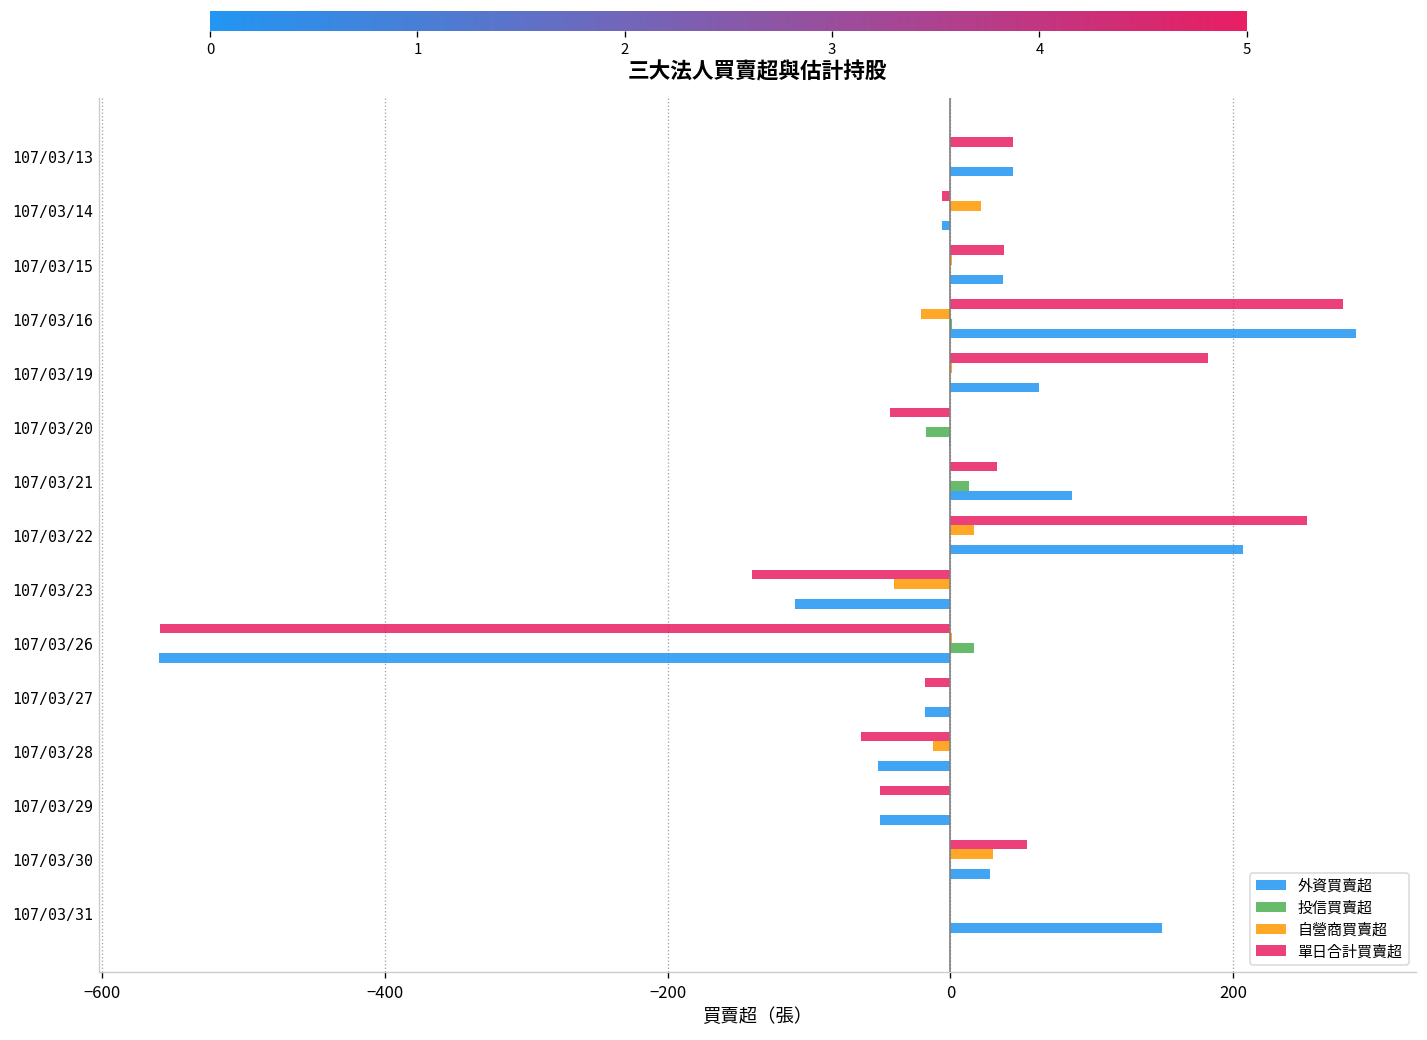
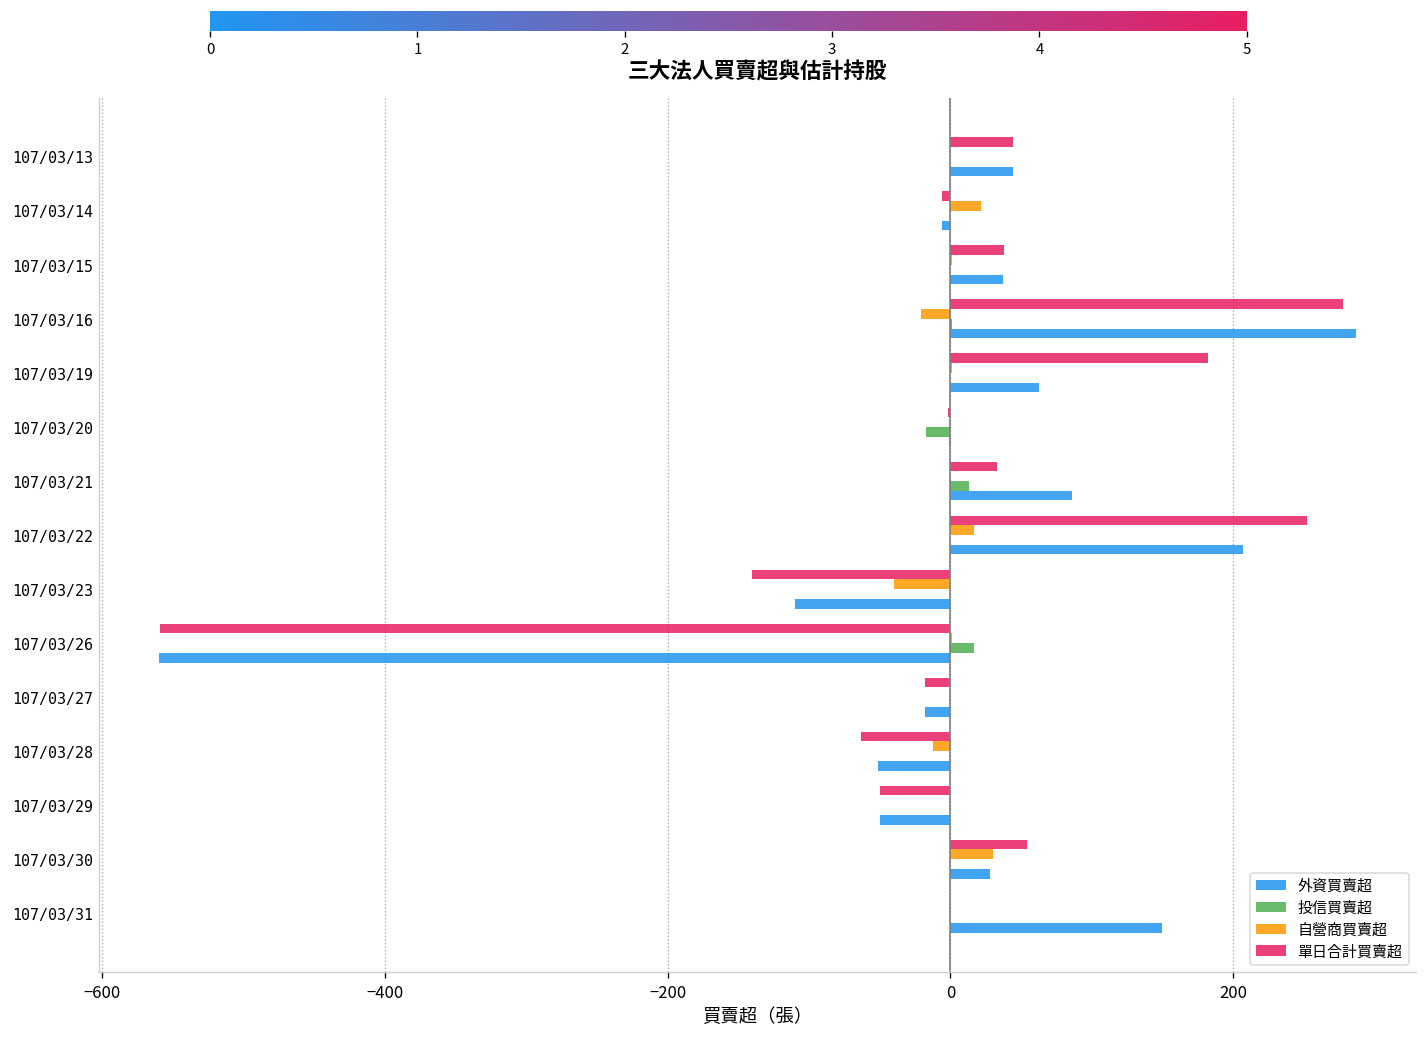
  {
    "外資買賣超": {
      "107/03/13": 44,
      "107/03/14": -6,
      "107/03/15": 37,
      "107/03/16": 287,
      "107/03/19": 63,
      "107/03/21": 86,
      "107/03/22": 207,
      "107/03/23": -110,
      "107/03/26": -560,
      "107/03/27": -18,
      "107/03/28": -51,
      "107/03/29": -50,
      "107/03/30": 28,
      "107/03/31": 150
    },
    "投信買賣超": {
      "107/03/13": 0,
      "107/03/14": 0,
      "107/03/15": 0,
      "107/03/19": 0,
      "107/03/20": -17,
      "107/03/21": 13,
      "107/03/22": 0,
      "107/03/23": 0,
      "107/03/26": 17,
      "107/03/27": 0,
      "107/03/28": 0,
      "107/03/29": 0,
      "107/03/30": 0,
      "107/03/31": 0
    },
    "自營商買賣超": {
      "107/03/13": 0,
      "107/03/14": 22,
      "107/03/16": -21,
      "107/03/20": 0,
      "107/03/21": 0,
      "107/03/22": 17,
      "107/03/23": -40,
      "107/03/27": 0,
      "107/03/28": -12,
      "107/03/29": 0,
      "107/03/30": 30,
      "107/03/31": 0
    },
    "單日合計買賣超": {
      "107/03/13": 44,
      "107/03/14": -6,
      "107/03/15": 38,
      "107/03/16": 278,
      "107/03/19": 182,
-     "107/03/20": -43,
+     "107/03/20": -2,
      "107/03/21": 33,
      "107/03/22": 252,
      "107/03/23": -140,
      "107/03/26": -559,
      "107/03/27": -18,
      "107/03/28": -63,
      "107/03/29": -50,
      "107/03/30": 54,
      "107/03/31": 0
    }
  }
